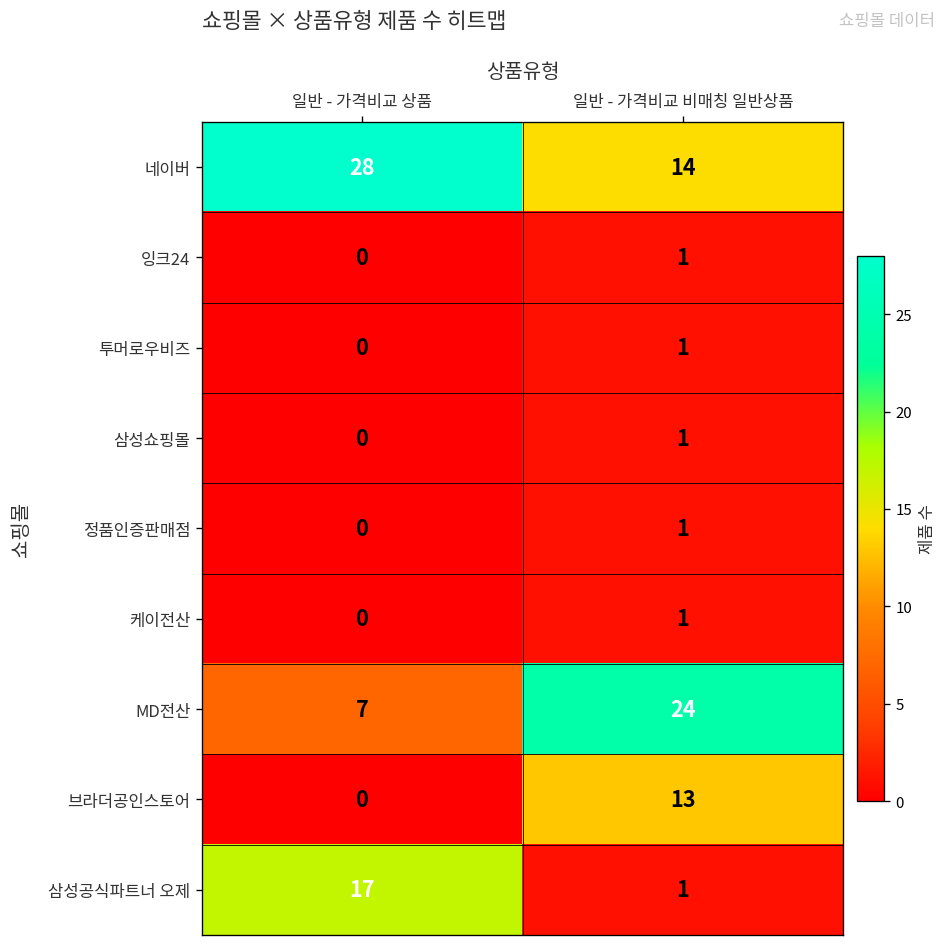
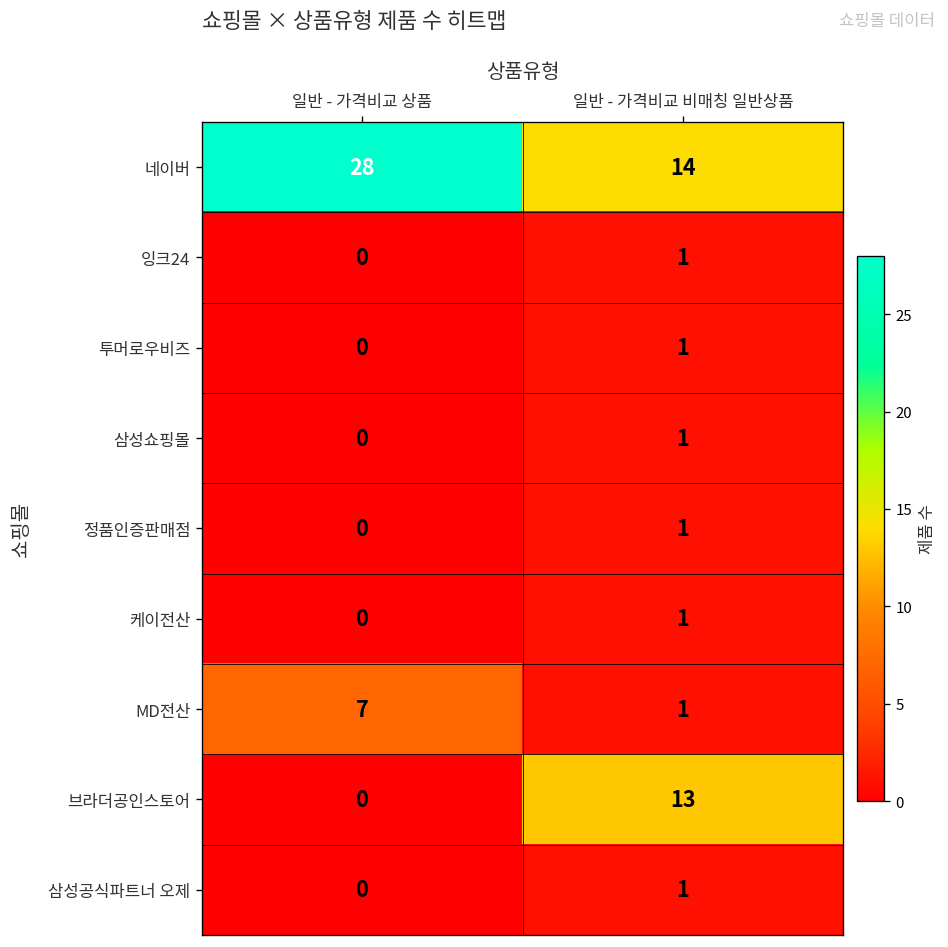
  {
    "네이버": {
      "일반 - 가격비교 상품": 28,
      "일반 - 가격비교 비매칭 일반상품": 14
    },
    "잉크24": {
      "일반 - 가격비교 상품": 0,
      "일반 - 가격비교 비매칭 일반상품": 1
    },
    "투머로우비즈": {
      "일반 - 가격비교 상품": 0,
      "일반 - 가격비교 비매칭 일반상품": 1
    },
    "삼성쇼핑몰": {
      "일반 - 가격비교 상품": 0,
      "일반 - 가격비교 비매칭 일반상품": 1
    },
    "정품인증판매점": {
      "일반 - 가격비교 상품": 0,
      "일반 - 가격비교 비매칭 일반상품": 1
    },
    "케이전산": {
      "일반 - 가격비교 상품": 0,
      "일반 - 가격비교 비매칭 일반상품": 1
    },
    "MD전산": {
      "일반 - 가격비교 상품": 7,
-     "일반 - 가격비교 비매칭 일반상품": 24
+     "일반 - 가격비교 비매칭 일반상품": 1
    },
    "브라더공인스토어": {
      "일반 - 가격비교 상품": 0,
      "일반 - 가격비교 비매칭 일반상품": 13
    },
    "삼성공식파트너 오제": {
-     "일반 - 가격비교 상품": 17,
+     "일반 - 가격비교 상품": 0,
      "일반 - 가격비교 비매칭 일반상품": 1
    }
  }
